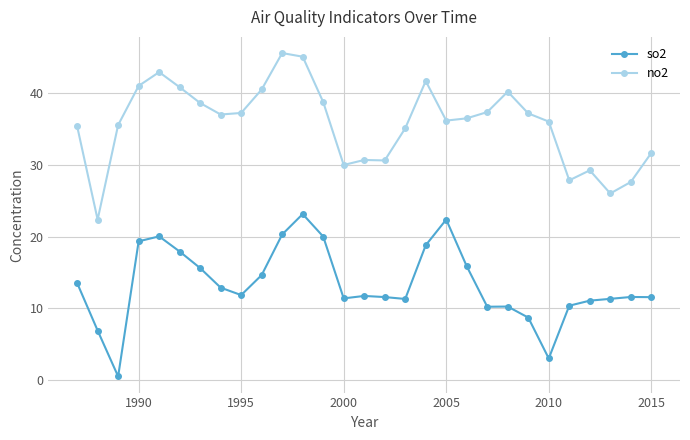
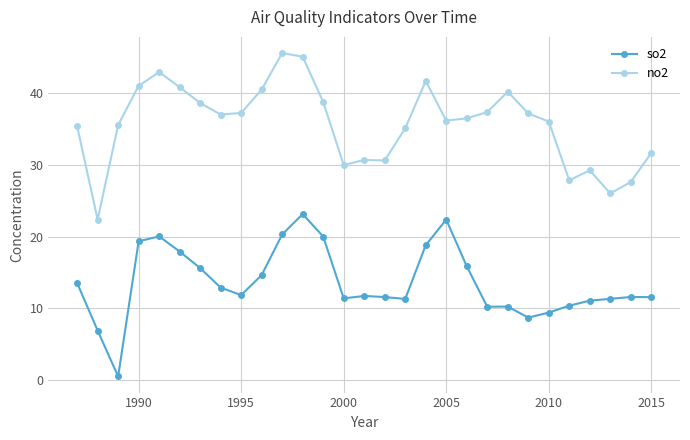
  {
    "so2": {
      "1990": 19,
      "1995": 12,
      "2000": 11,
      "2005": 22,
-     "2010": 3,
+     "2010": 9,
      "2015": 12
    },
    "no2": {
      "1990": 41,
      "1995": 37,
      "2000": 30,
      "2005": 36,
      "2010": 36,
      "2015": 32
    }
  }
